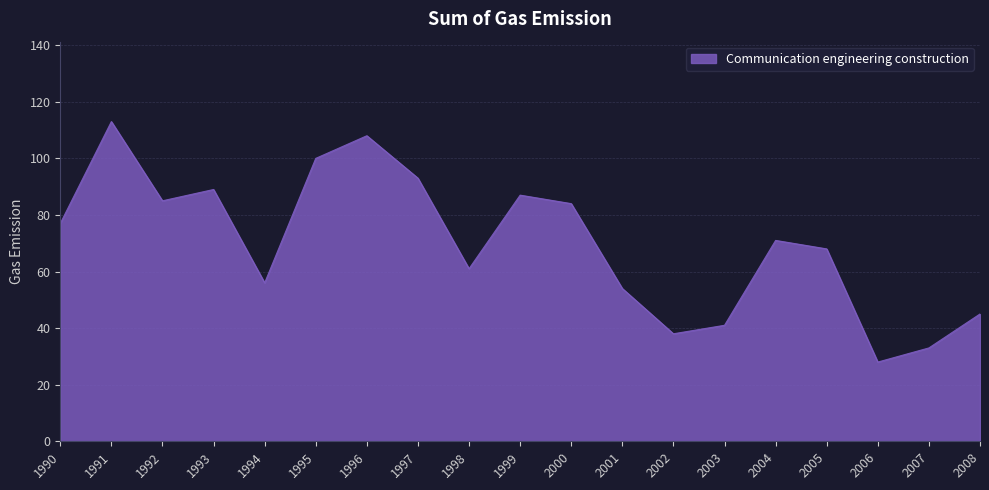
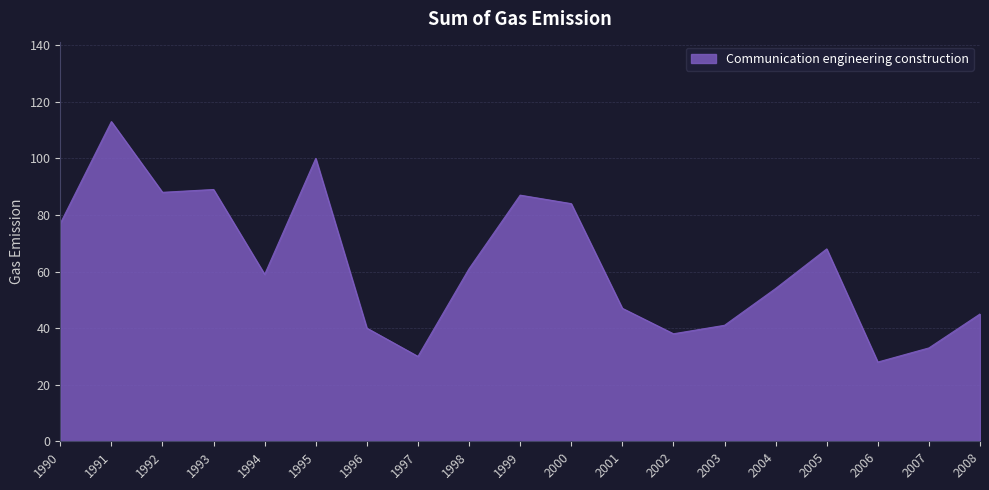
  {
    "1990": 77,
    "1991": 113,
-   "1992": 85,
+   "1992": 88,
    "1993": 89,
-   "1994": 56,
+   "1994": 59,
    "1995": 100,
-   "1996": 108,
-   "1997": 93,
+   "1996": 40,
+   "1997": 30,
    "1998": 61,
    "1999": 87,
    "2000": 84,
-   "2001": 54,
+   "2001": 47,
    "2002": 38,
    "2003": 41,
-   "2004": 71,
+   "2004": 54,
    "2005": 68,
    "2006": 28,
    "2007": 33,
    "2008": 45
  }
